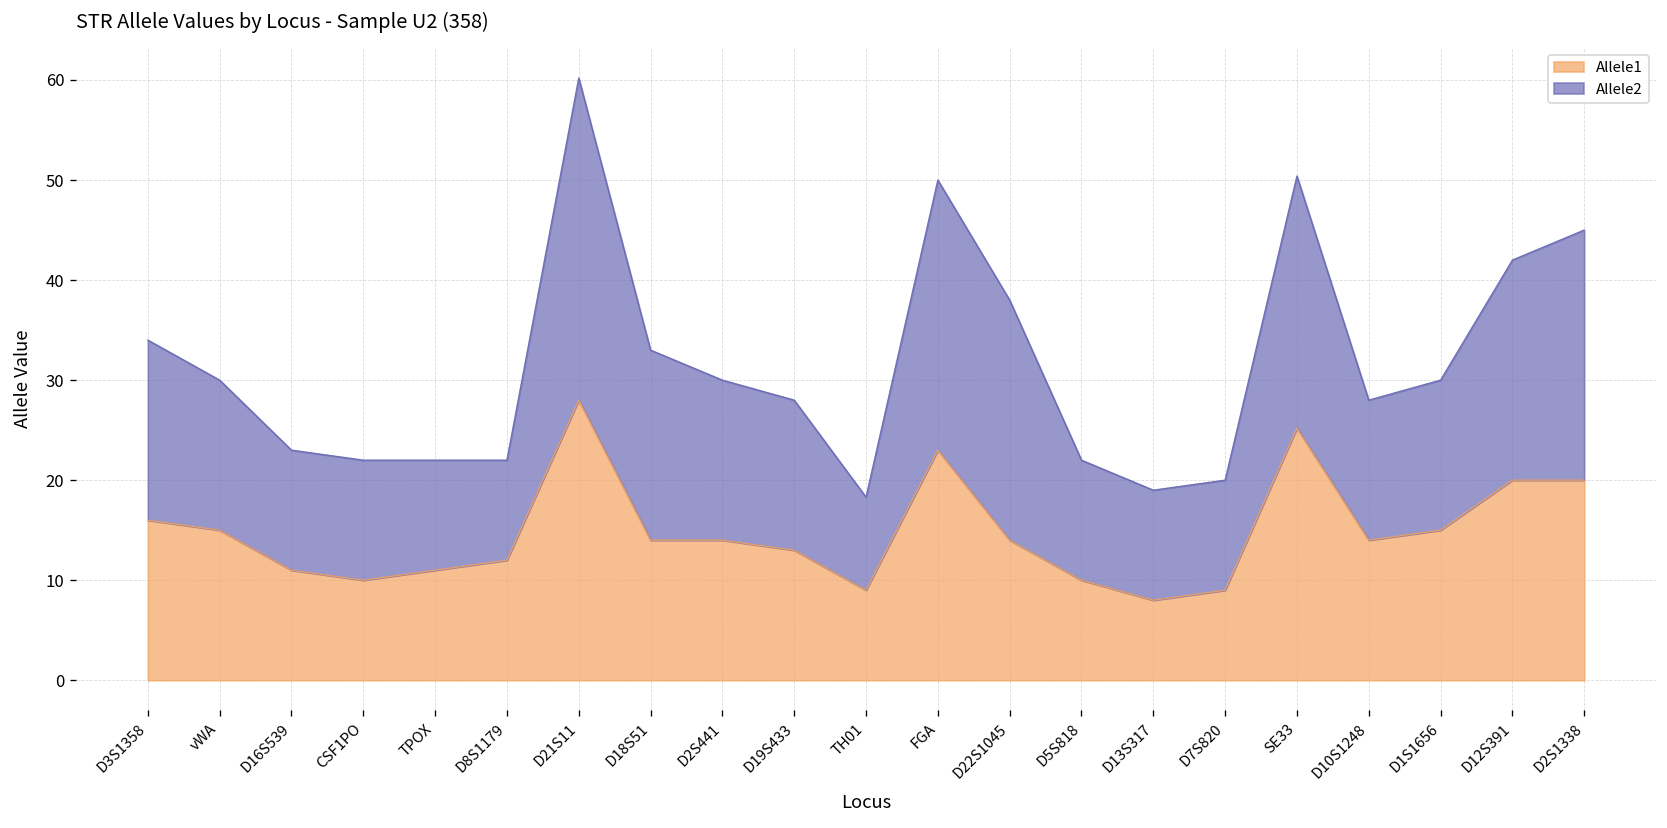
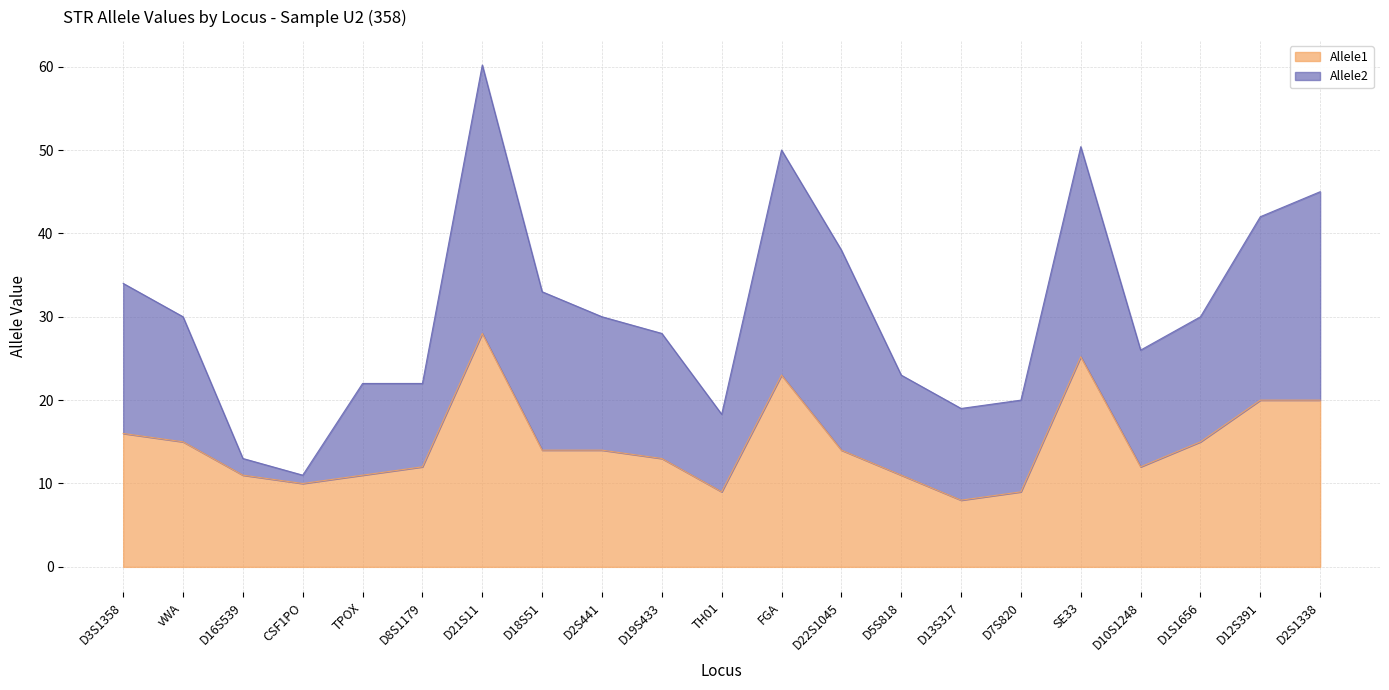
  {
    "Allele1": {
      "D3S1358": 16,
      "vWA": 15,
      "D16S539": 11,
      "CSF1PO": 10,
      "TPOX": 11,
      "D8S1179": 12,
      "D21S11": 28,
      "D18S51": 14,
      "D2S441": 14,
      "D19S433": 13,
      "TH01": 9,
      "FGA": 23,
      "D22S1045": 14,
-     "D5S818": 10,
+     "D5S818": 11,
      "D13S317": 8,
      "D7S820": 9,
      "SE33": 25,
-     "D10S1248": 14,
+     "D10S1248": 12,
      "D1S1656": 15,
      "D12S391": 20,
      "D2S1338": 20
    },
    "Allele2": {
      "D3S1358": 18,
      "vWA": 15,
-     "D16S539": 12,
-     "CSF1PO": 12,
+     "D16S539": 2,
+     "CSF1PO": 1,
      "TPOX": 11,
      "D8S1179": 10,
      "D21S11": 32,
      "D18S51": 19,
      "D2S441": 16,
      "D19S433": 15,
      "TH01": 9,
      "FGA": 27,
      "D22S1045": 24,
      "D5S818": 12,
      "D13S317": 11,
      "D7S820": 11,
      "SE33": 25,
      "D10S1248": 14,
      "D1S1656": 15,
      "D12S391": 22,
      "D2S1338": 25
    }
  }
